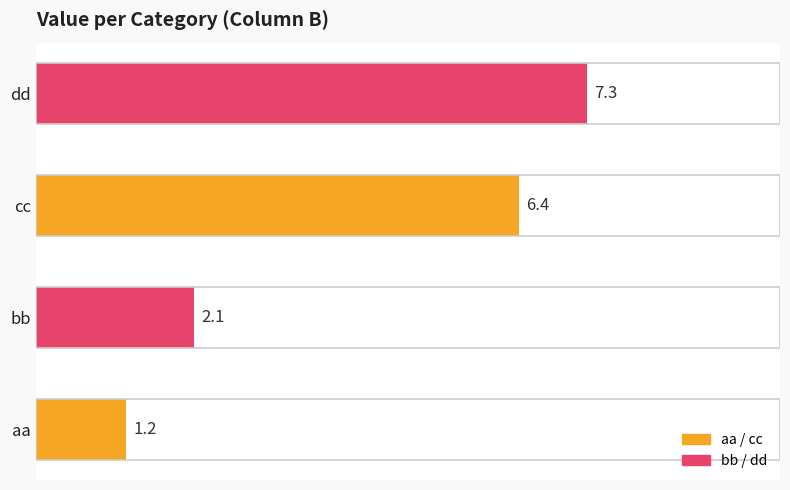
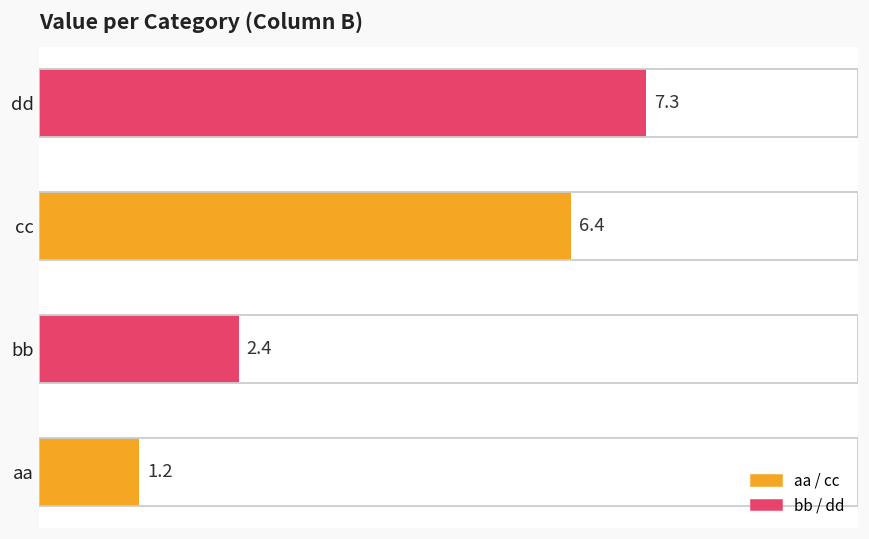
  {
    "dd": 7.3,
    "cc": 6.4,
-   "bb": 2.1,
+   "bb": 2.4,
    "aa": 1.2
  }
